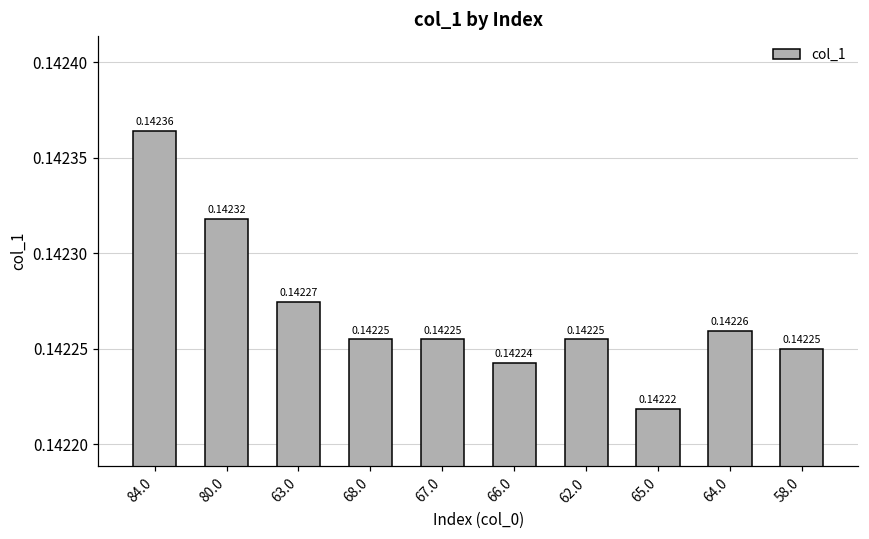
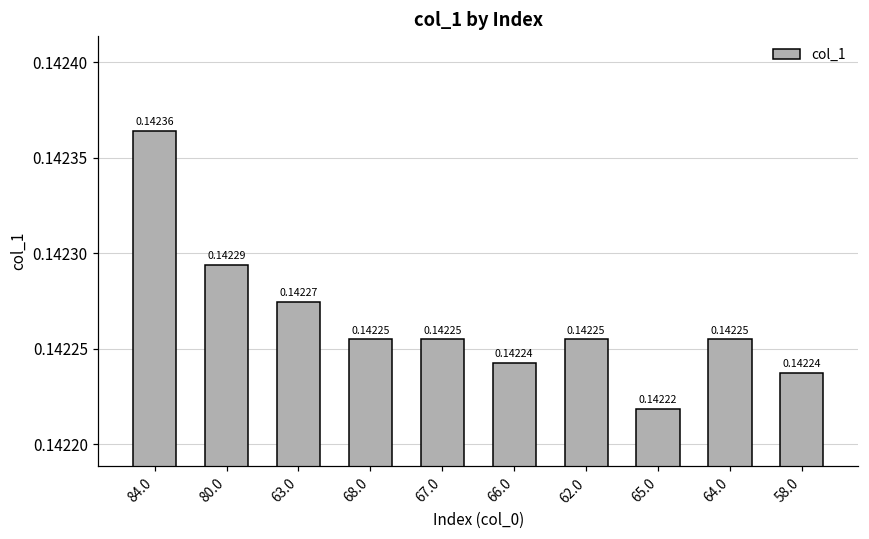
  {
    "84.0": 0.14236,
-   "80.0": 0.14232,
+   "80.0": 0.14229,
    "63.0": 0.14227,
    "68.0": 0.14225,
    "67.0": 0.14225,
    "66.0": 0.14224,
    "62.0": 0.14225,
    "65.0": 0.14222,
-   "64.0": 0.14226,
-   "58.0": 0.14225
+   "64.0": 0.14225,
+   "58.0": 0.14224
  }
